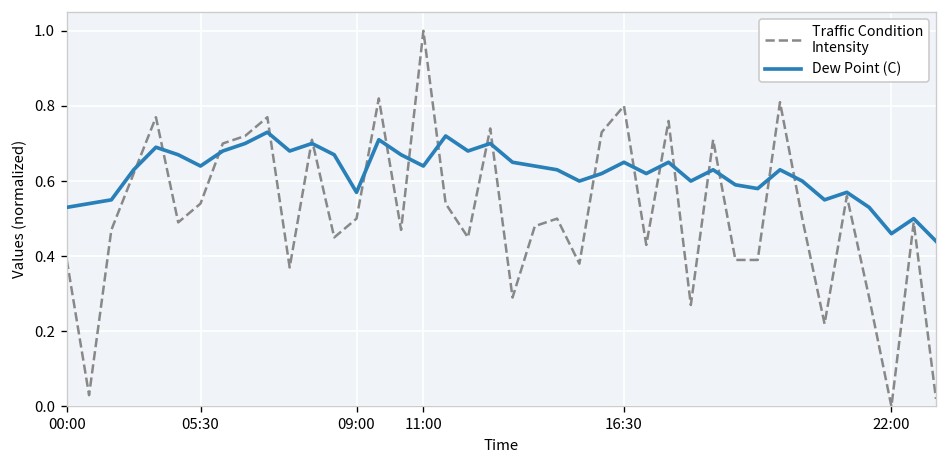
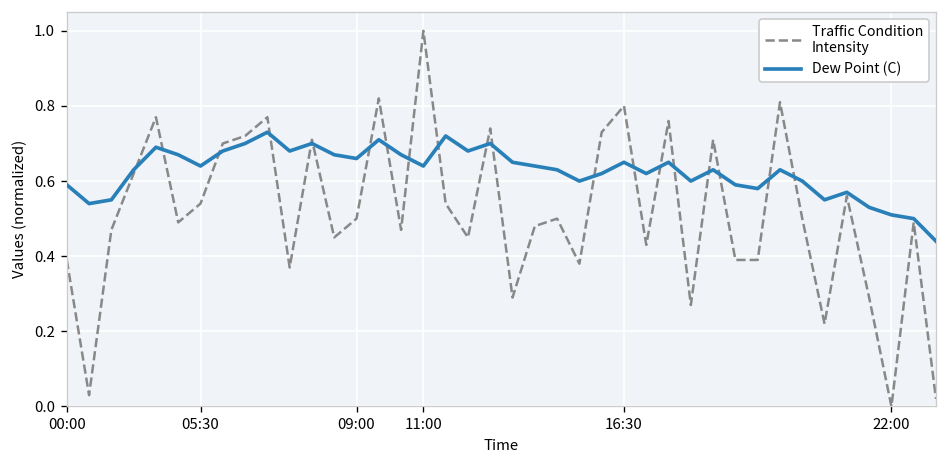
  {
    "Traffic Condition Intensity": {
      "00:00": 0.39,
      "05:30": 0.54,
      "09:00": 0.50,
      "11:00": 1.00,
      "22:00": 0.00
    },
    "Dew Point (C)": {
-     "00:00": 0.53,
+     "00:00": 0.59,
      "05:30": 0.64,
-     "09:00": 0.57,
+     "09:00": 0.66,
      "11:00": 0.64,
-     "22:00": 0.46
+     "22:00": 0.51
    }
  }
